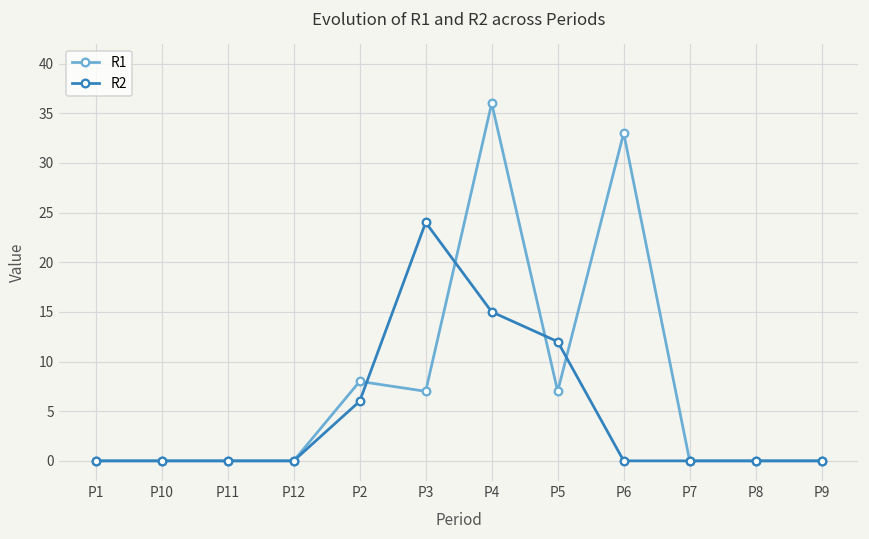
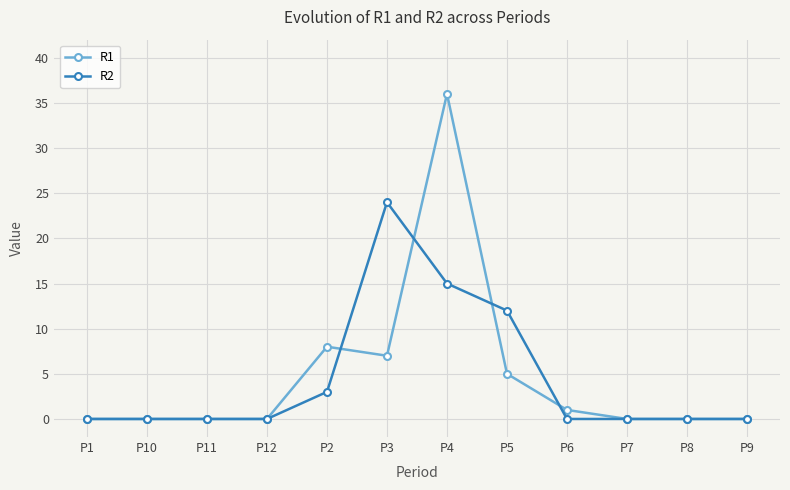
  {
    "R1": {
      "P2": 8,
      "P3": 7,
      "P4": 36,
-     "P5": 7,
-     "P6": 33
+     "P5": 5,
+     "P6": 1
    },
    "R2": {
-     "P2": 6,
+     "P2": 3,
      "P3": 24,
      "P4": 15,
      "P5": 12,
      "P6": 0
    }
  }
